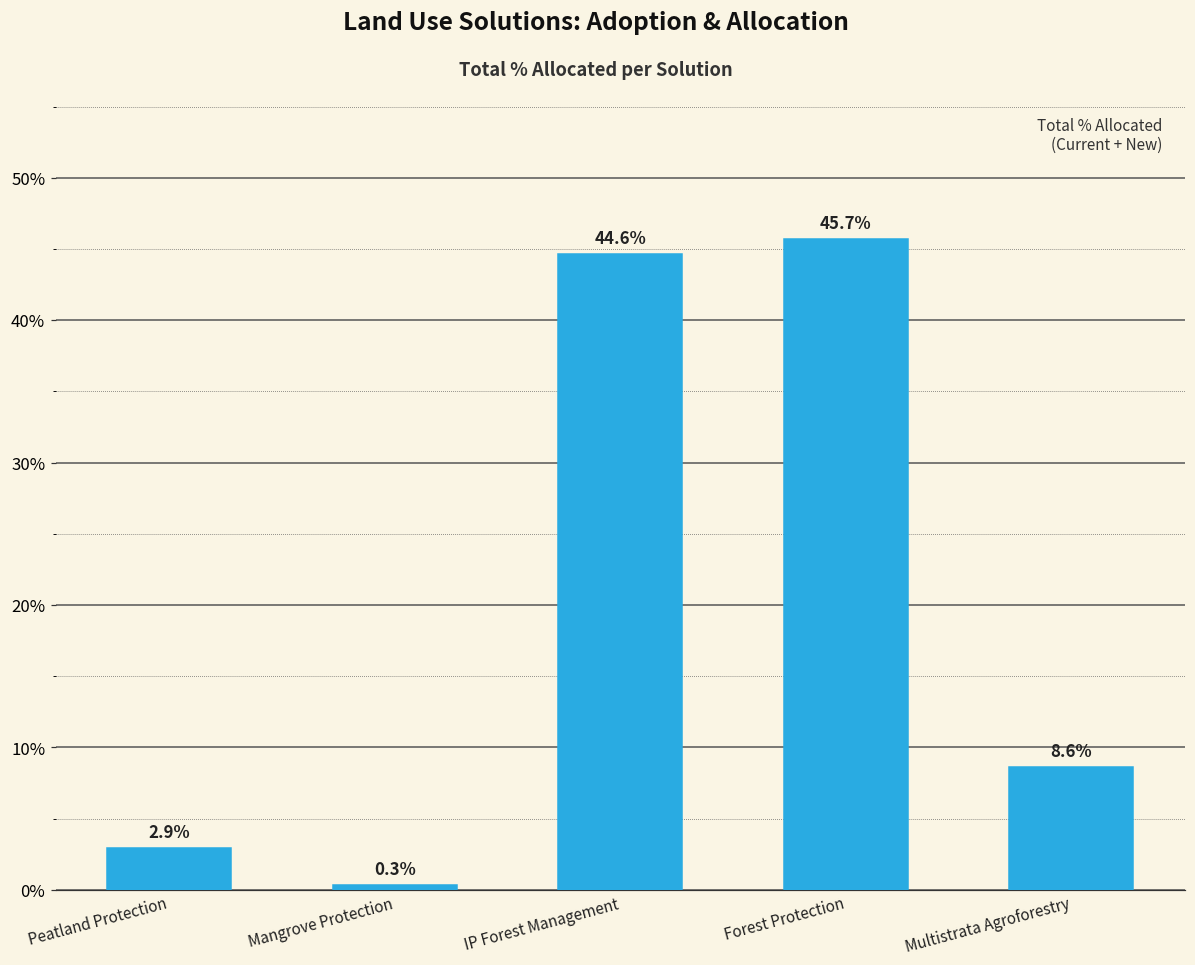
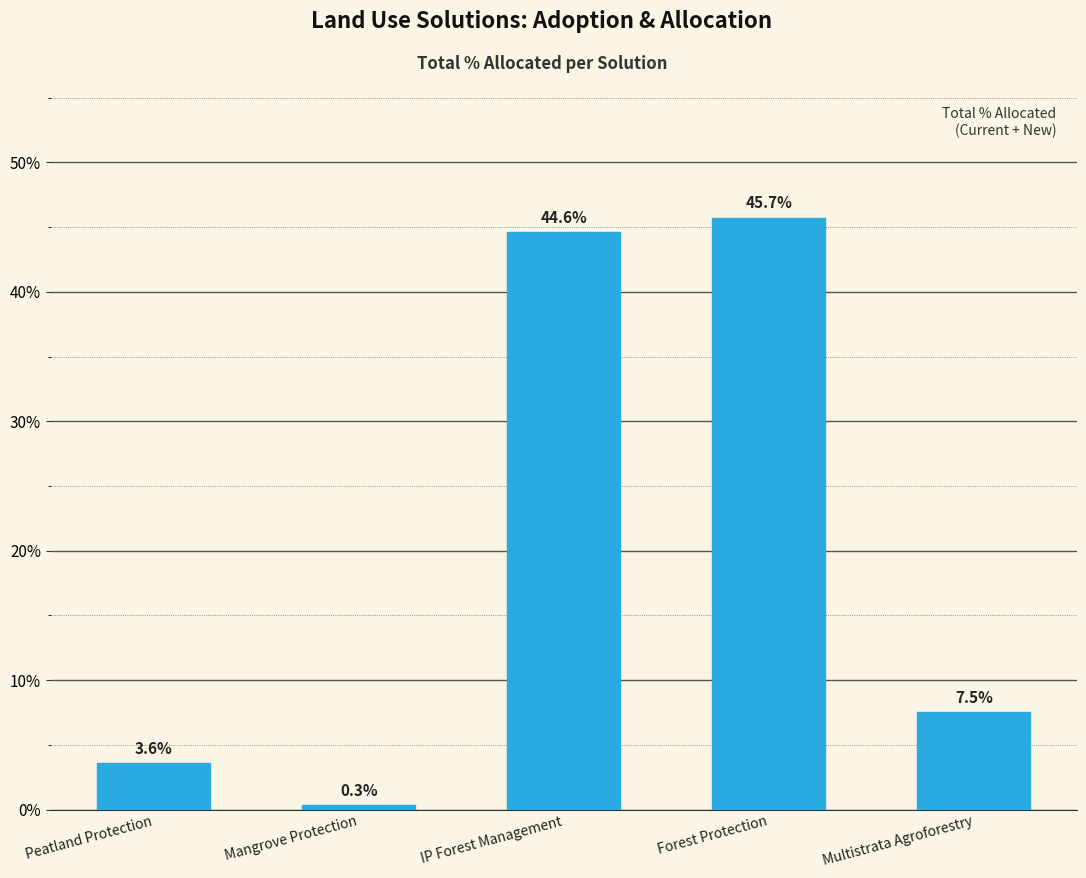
  {
-   "Peatland Protection": "2.9%",
+   "Peatland Protection": "3.6%",
    "Mangrove Protection": "0.3%",
    "IP Forest Management": "44.6%",
    "Forest Protection": "45.7%",
-   "Multistrata Agroforestry": "8.6%"
+   "Multistrata Agroforestry": "7.5%"
  }
